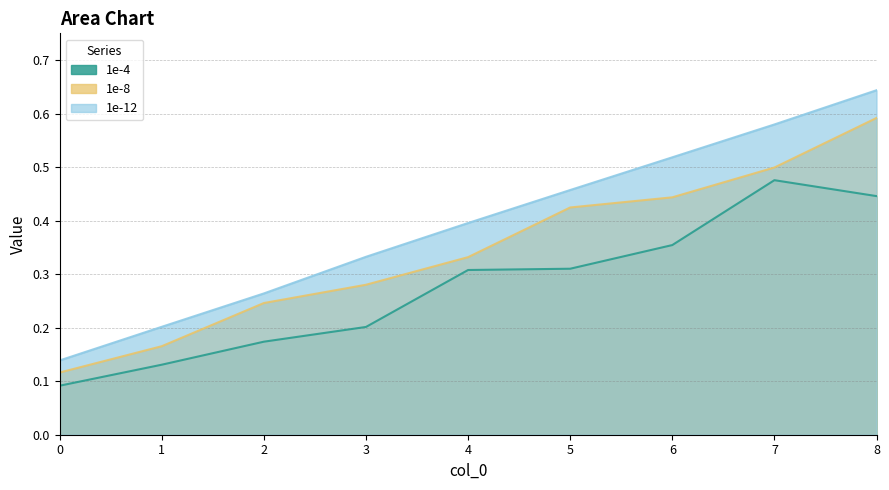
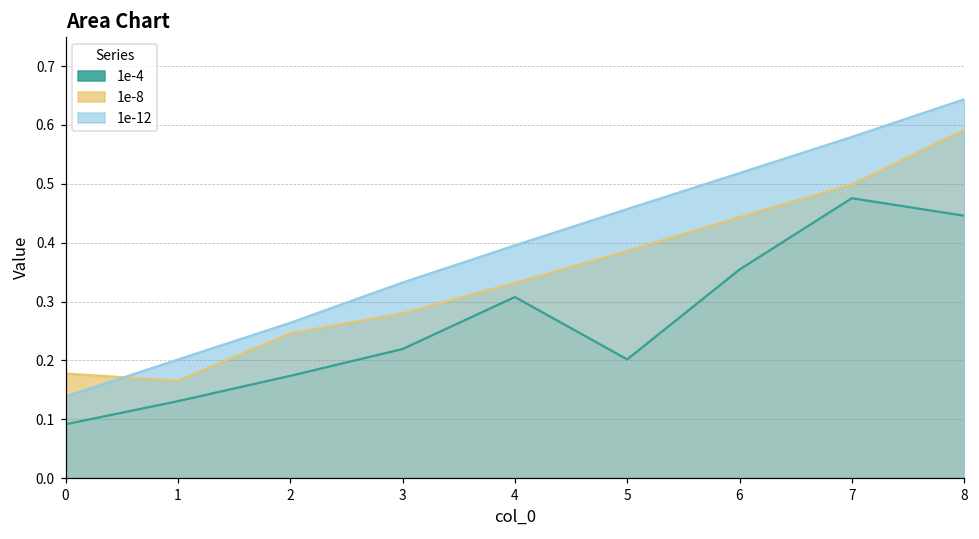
  {
    "1e-4": {
      "0": 0.09,
      "1": 0.13,
      "2": 0.17,
-     "3": 0.20,
+     "3": 0.22,
      "4": 0.31,
-     "5": 0.31,
+     "5": 0.20,
      "6": 0.35,
      "7": 0.48,
      "8": 0.45
    },
    "1e-8": {
-     "0": 0.12,
+     "0": 0.18,
      "1": 0.17,
      "2": 0.25,
      "3": 0.28,
      "4": 0.33,
-     "5": 0.42,
+     "5": 0.39,
      "6": 0.44,
      "7": 0.50,
      "8": 0.59
    },
    "1e-12": {
      "0": 0.14,
      "1": 0.20,
      "2": 0.26,
      "3": 0.33,
      "4": 0.40,
      "5": 0.46,
      "6": 0.52,
      "7": 0.58,
      "8": 0.64
    }
  }
